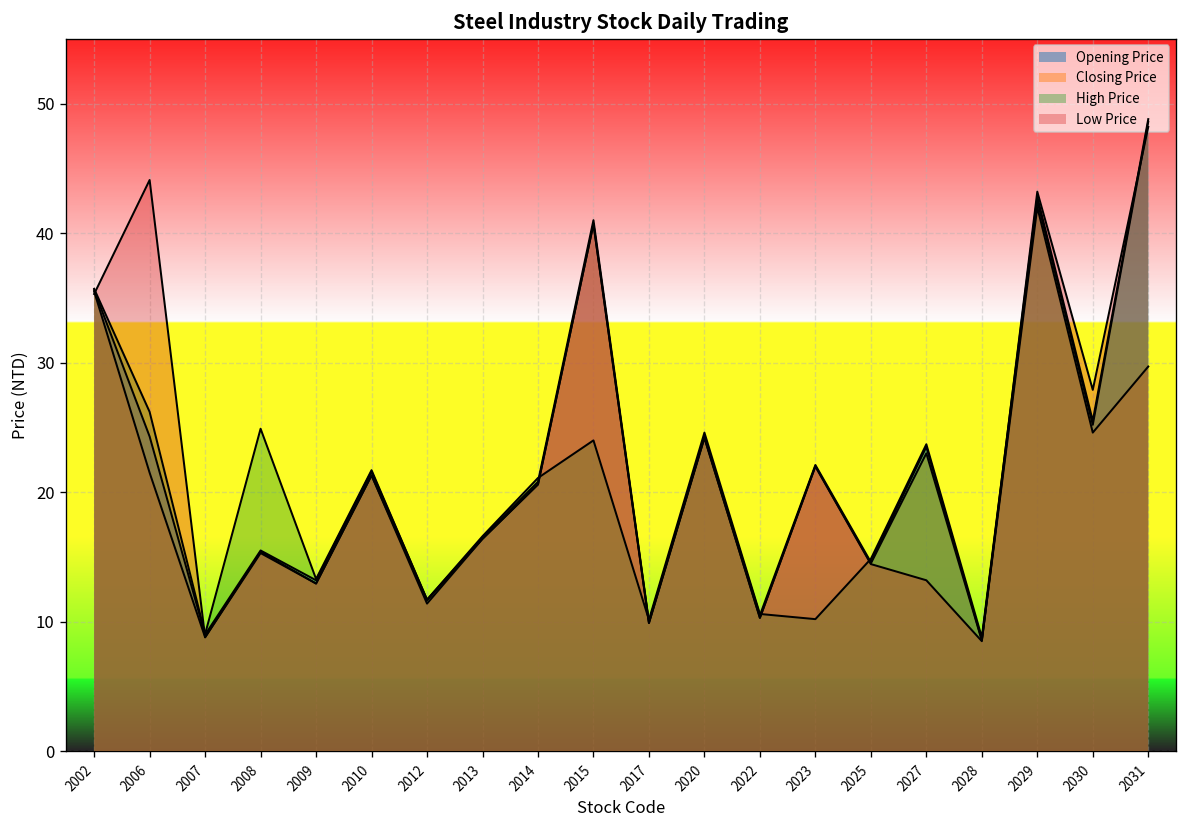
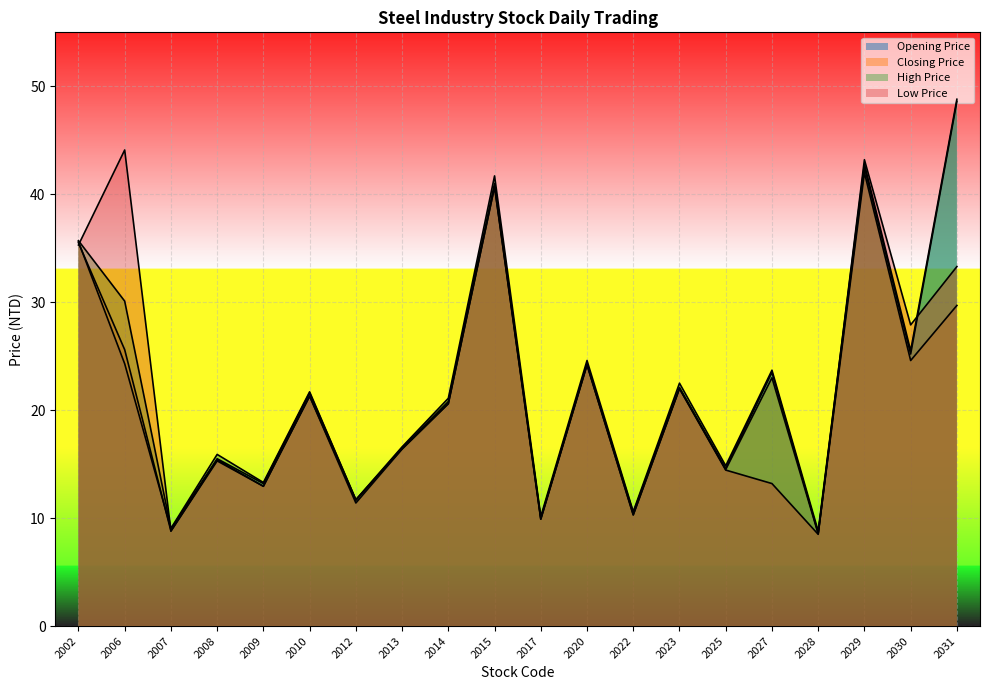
  {
    "Opening Price": {
      "2006": 24.3,
      "2015": 41.0,
      "2029": 42.5,
      "2030": 25.2
    },
    "Closing Price": {
-     "2006": 21.5,
+     "2006": 25.6,
      "2027": 23.0,
      "2029": 42.0,
      "2030": 24.6,
      "2031": 29.7
    },
    "High Price": {
-     "2006": 26.2,
-     "2008": 24.9,
+     "2006": 30.1,
+     "2008": 15.9,
      "2014": 21.1,
-     "2015": 24.0,
+     "2015": 41.7,
      "2020": 24.6,
-     "2023": 10.2,
+     "2023": 22.5,
      "2025": 14.9,
      "2029": 42.8,
      "2030": 25.5
    },
    "Low Price": {
      "2006": 44.1,
      "2012": 11.4,
      "2027": 13.2,
      "2029": 43.2,
      "2030": 27.9,
-     "2031": 48.2
+     "2031": 33.3
    }
  }
